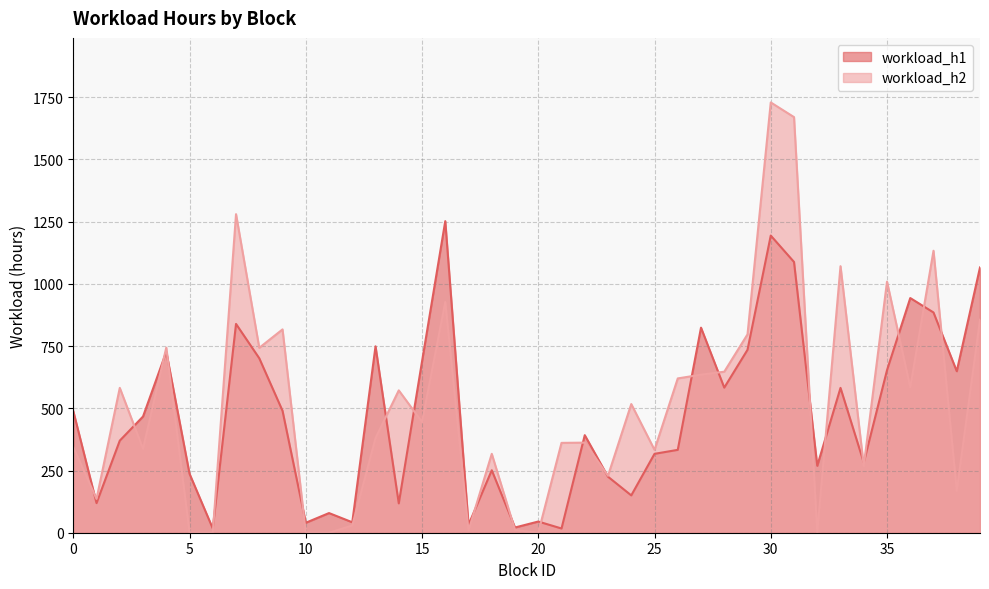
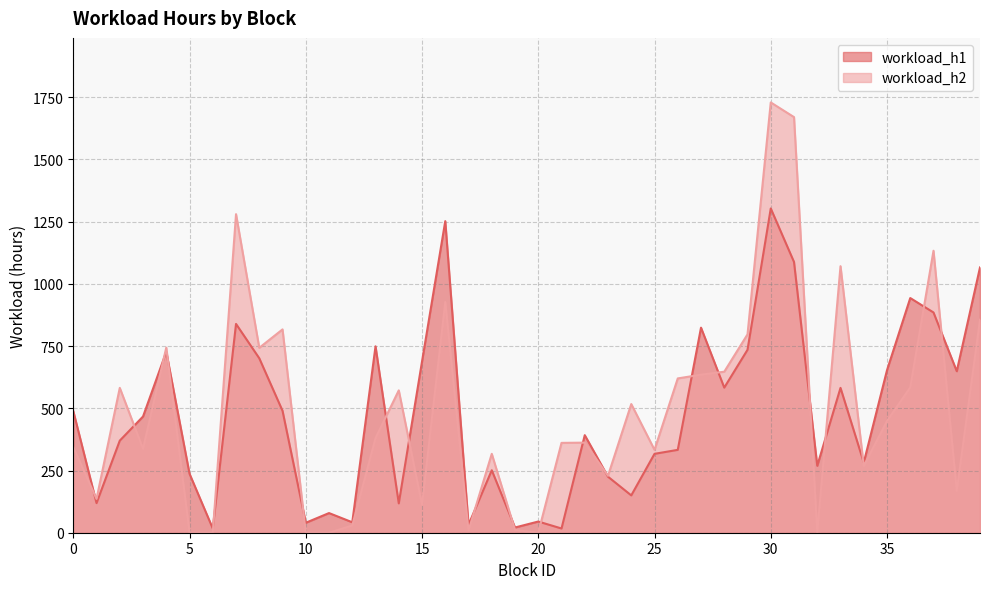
  {
    "workload_h1": {
      "0": 490,
      "5": 240,
      "10": 40,
      "15": 690,
      "20": 50,
      "25": 320,
-     "30": 1190,
+     "30": 1300,
      "35": 650
    },
    "workload_h2": {
      "0": 340,
      "5": 0,
      "10": 0,
-     "15": 450,
+     "15": 110,
      "20": 0,
      "25": 330,
      "30": 1730,
-     "35": 1010
+     "35": 450
    }
  }
